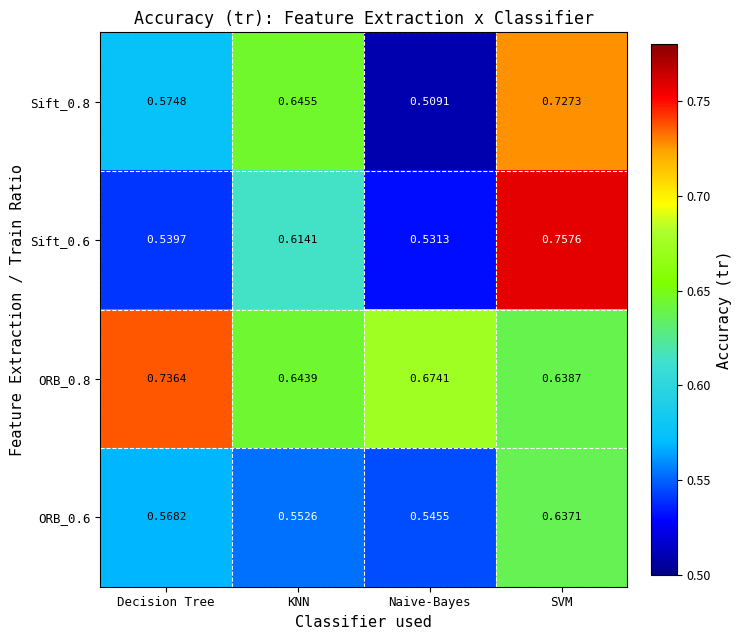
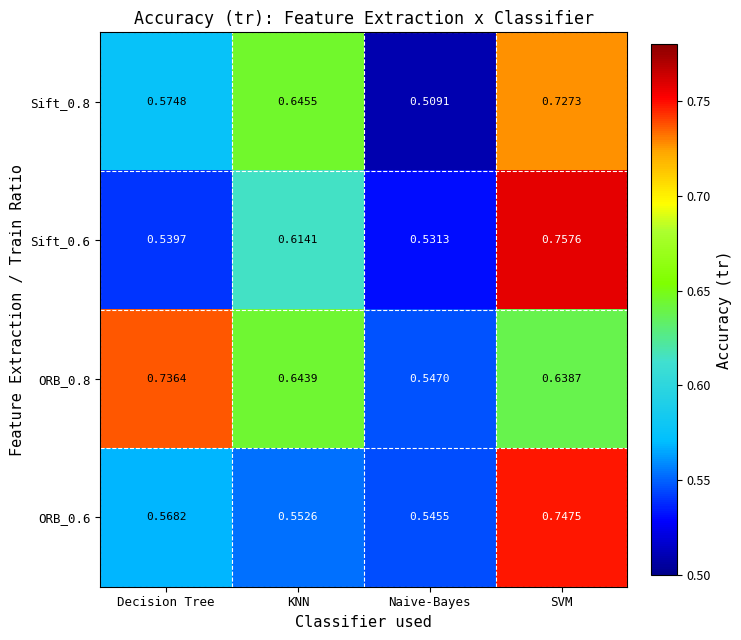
  {
    "Sift_0.8": {
      "Decision Tree": 0.5748,
      "KNN": 0.6455,
      "Naive-Bayes": 0.5091,
      "SVM": 0.7273
    },
    "Sift_0.6": {
      "Decision Tree": 0.5397,
      "KNN": 0.6141,
      "Naive-Bayes": 0.5313,
      "SVM": 0.7576
    },
    "ORB_0.8": {
      "Decision Tree": 0.7364,
      "KNN": 0.6439,
-     "Naive-Bayes": 0.6741,
+     "Naive-Bayes": 0.5470,
      "SVM": 0.6387
    },
    "ORB_0.6": {
      "Decision Tree": 0.5682,
      "KNN": 0.5526,
      "Naive-Bayes": 0.5455,
-     "SVM": 0.6371
+     "SVM": 0.7475
    }
  }
